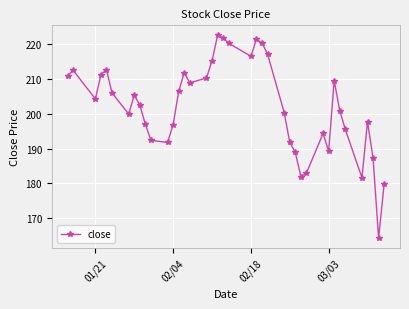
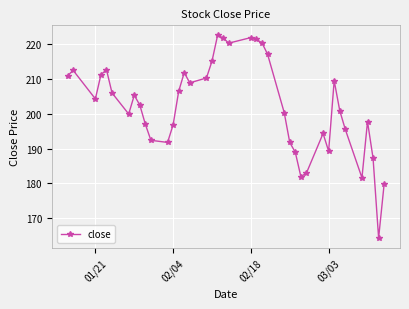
  {
    "01/21": 204,
    "02/04": 197,
-   "02/18": 217,
+   "02/18": 222,
    "03/03": 189
  }
